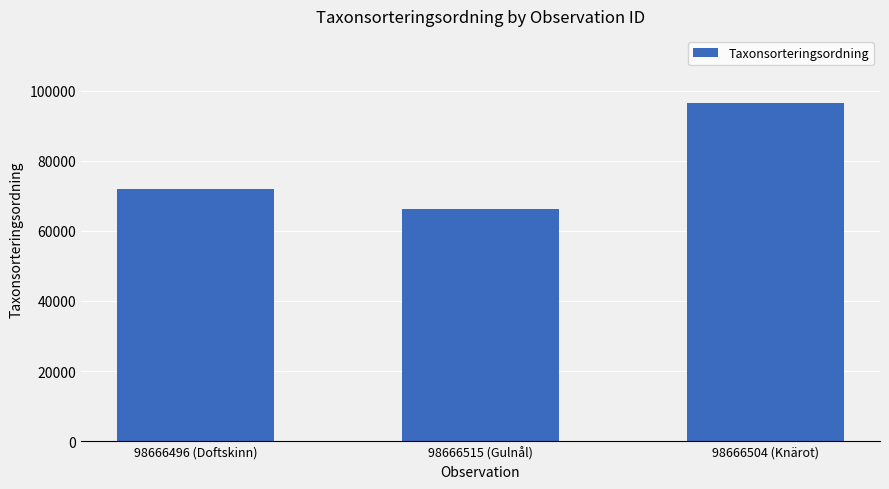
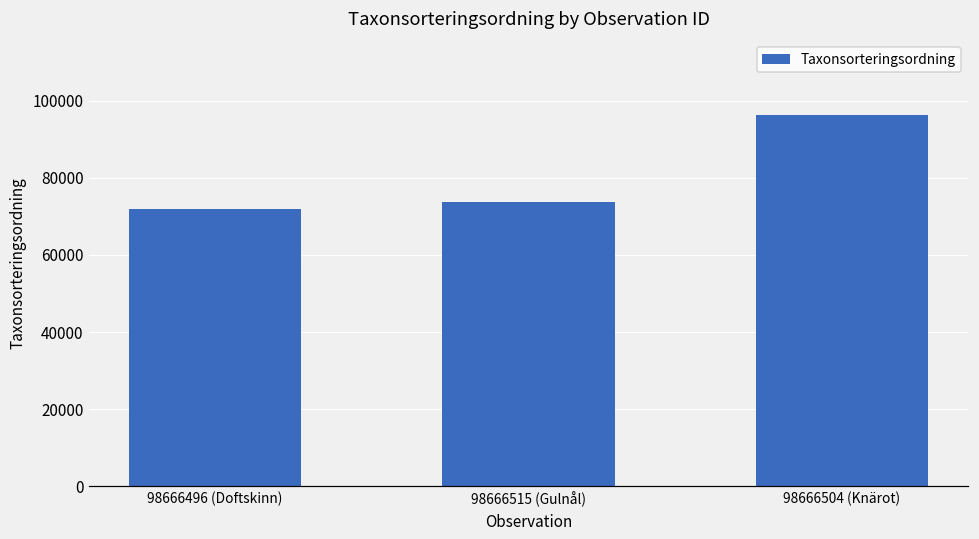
  {
    "98666496 (Doftskinn)": 72000,
-   "98666515 (Gulnål)": 66000,
+   "98666515 (Gulnål)": 74000,
    "98666504 (Knärot)": 96000
  }
